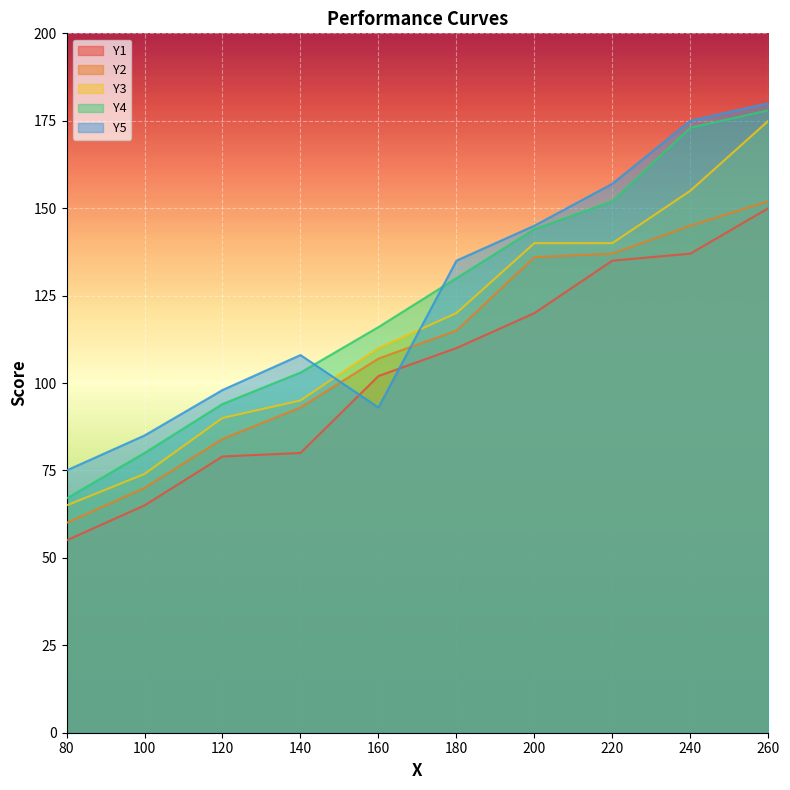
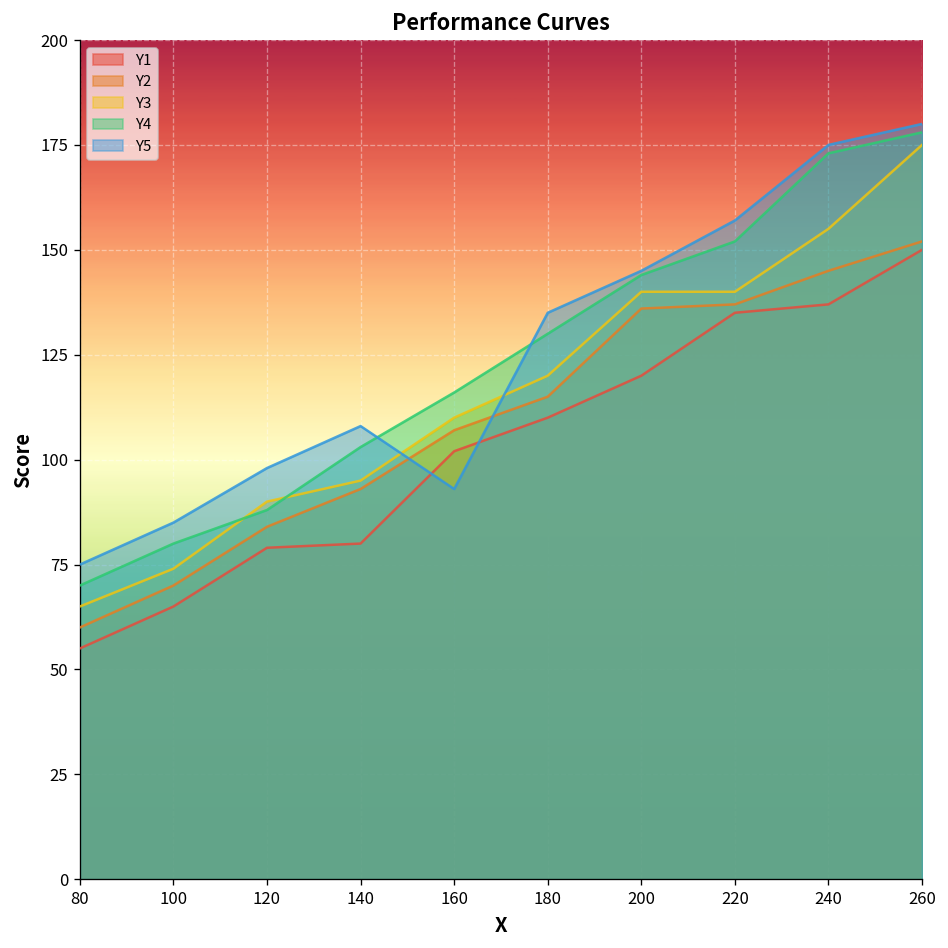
  {
    "Y4": {
-     "80": 67,
+     "80": 70,
      "100": 80,
-     "120": 94,
+     "120": 88,
      "140": 103,
      "160": 116,
      "180": 130,
      "200": 144,
      "220": 152,
      "240": 173,
      "260": 178
    },
    "Y5": {
      "80": 75,
      "100": 85,
      "120": 98,
      "140": 108,
      "160": 93,
      "180": 135,
      "200": 145,
      "220": 157,
      "240": 175,
      "260": 180
    }
  }
